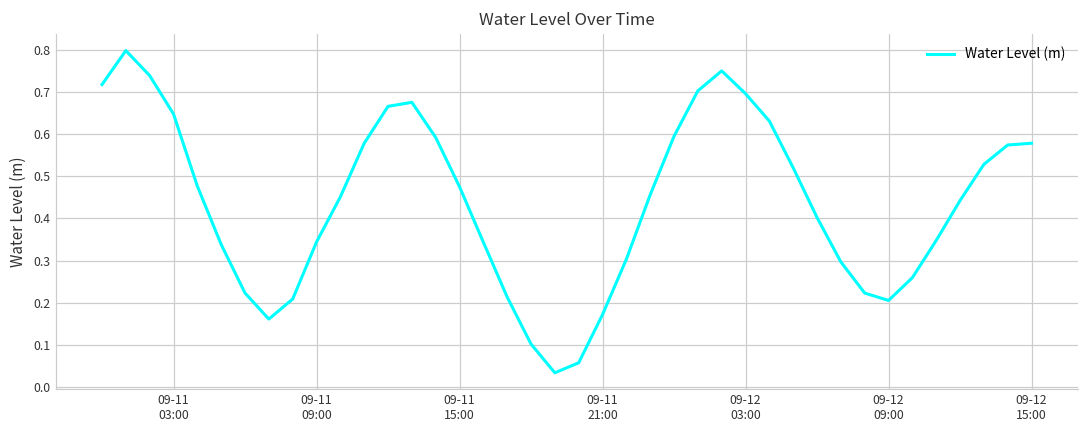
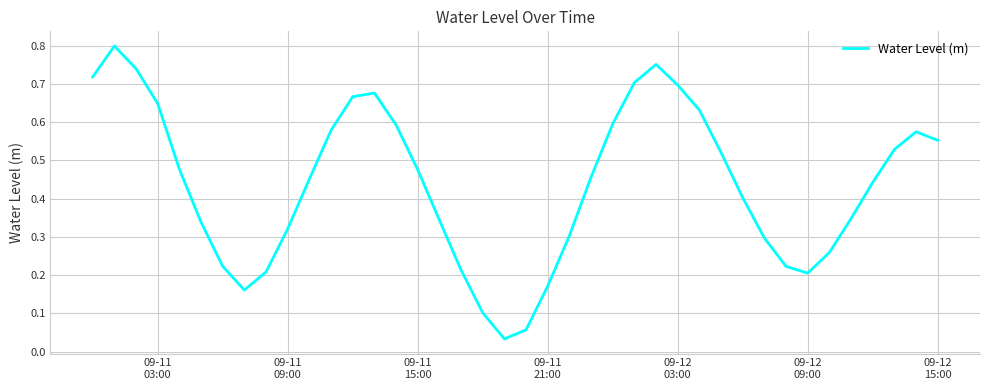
  {
    "09-11 03:00": 0.65,
-   "09-11 09:00": 0.34,
+   "09-11 09:00": 0.32,
    "09-11 15:00": 0.48,
    "09-11 21:00": 0.17,
    "09-12 03:00": 0.70,
    "09-12 09:00": 0.21,
-   "09-12 15:00": 0.58
+   "09-12 15:00": 0.55
  }
